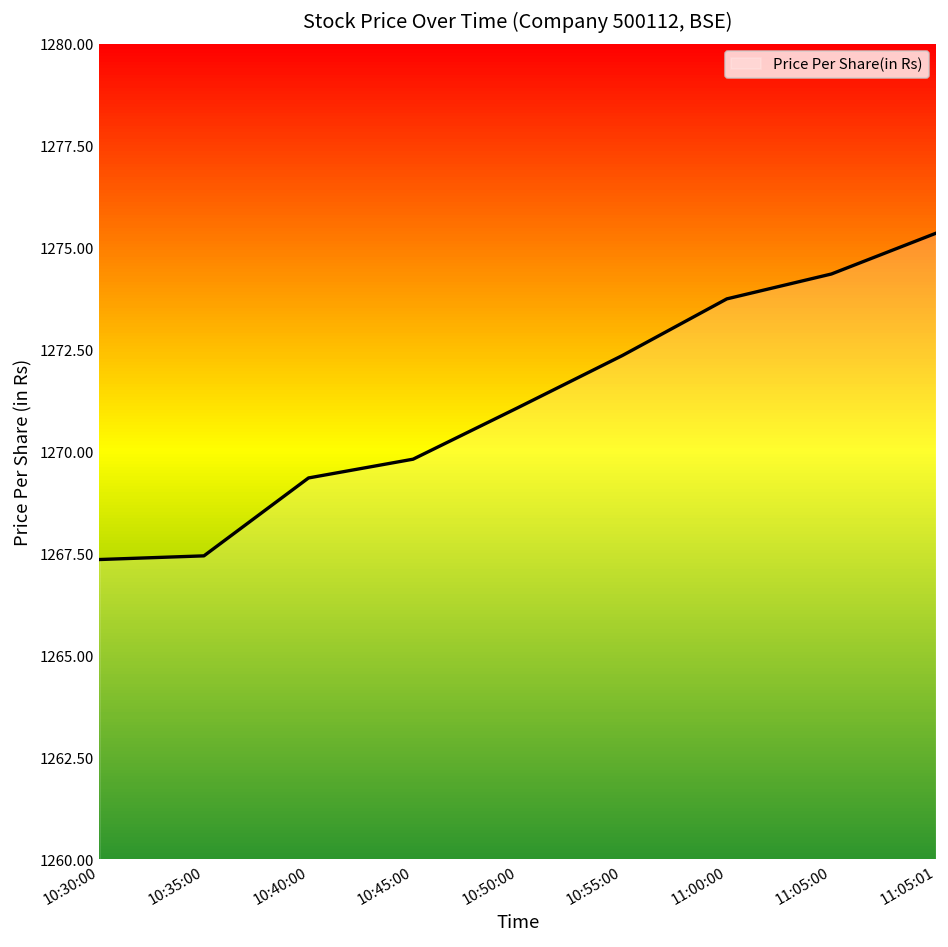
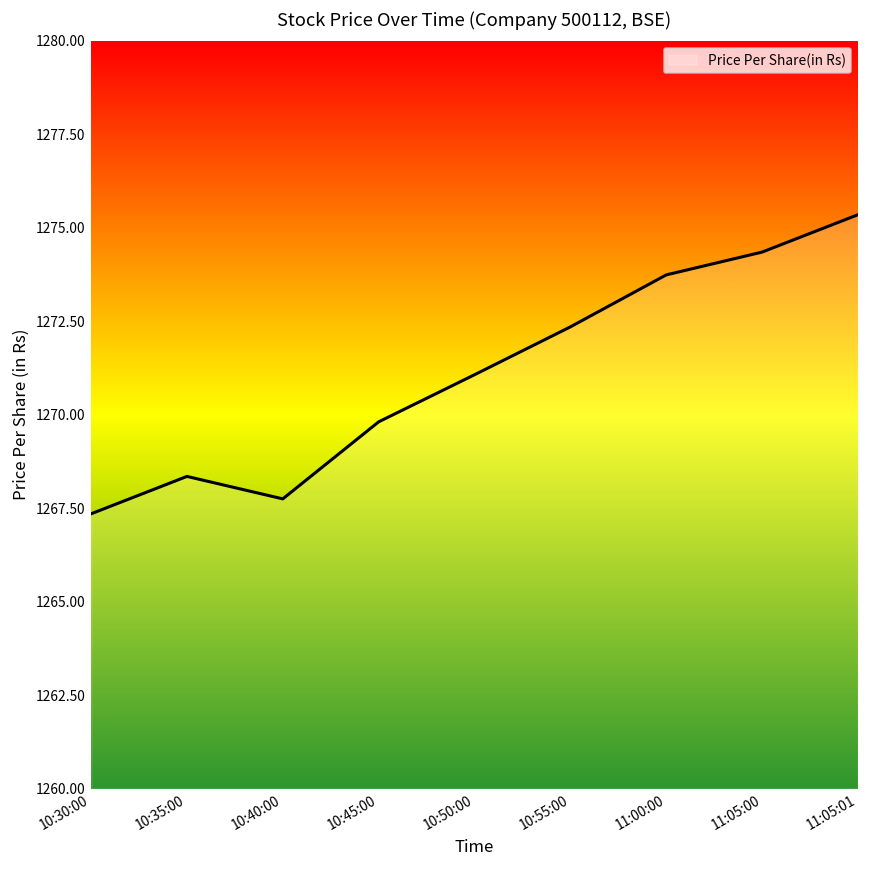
  {
    "10:30:00": 1267.4,
-   "10:35:00": 1267.4,
-   "10:40:00": 1269.4,
+   "10:35:00": 1268.4,
+   "10:40:00": 1267.8,
    "10:45:00": 1269.8,
    "10:50:00": 1271.1,
    "10:55:00": 1272.4,
    "11:00:00": 1273.7,
    "11:05:00": 1274.4,
    "11:05:01": 1275.4
  }
